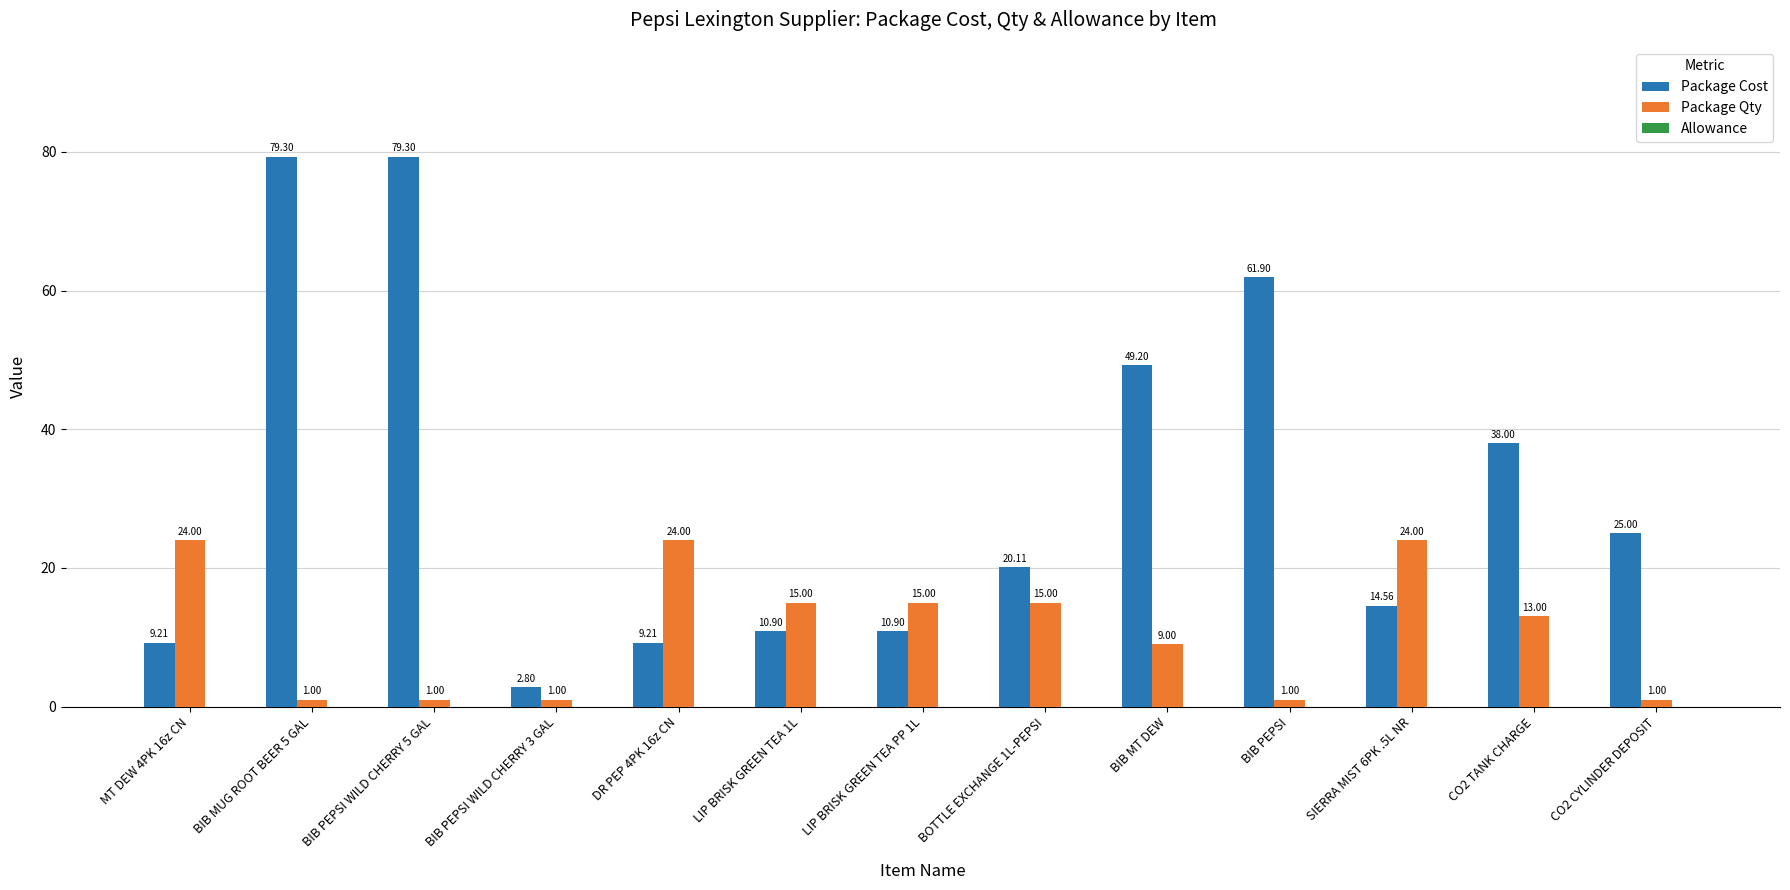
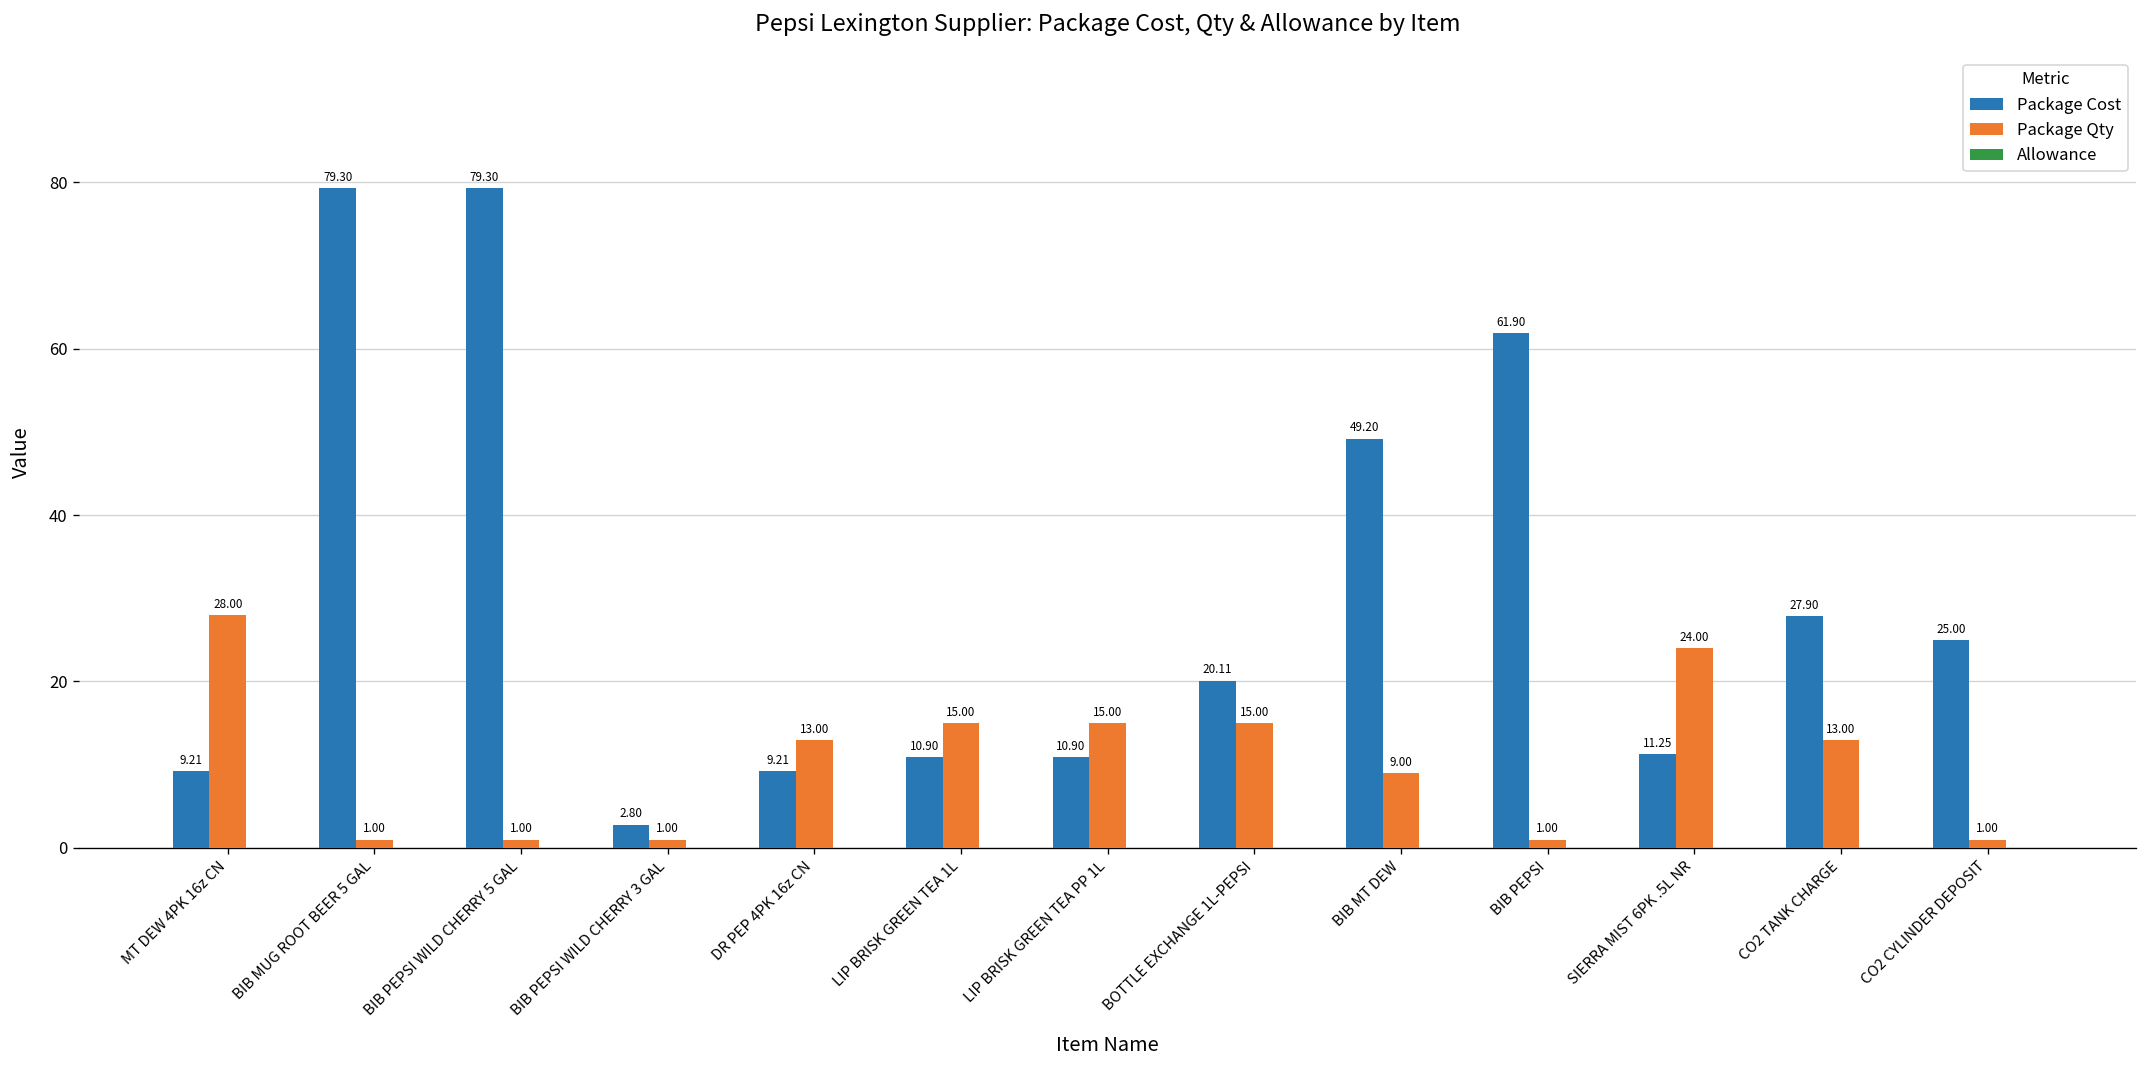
  {
    "Package Cost": {
      "MT DEW 4PK 16z CN": 9.21,
      "BIB MUG ROOT BEER 5 GAL": 79.30,
      "BIB PEPSI WILD CHERRY 5 GAL": 79.30,
      "BIB PEPSI WILD CHERRY 3 GAL": 2.80,
      "DR PEP 4PK 16z CN": 9.21,
      "LIP BRISK GREEN TEA 1L": 10.90,
      "LIP BRISK GREEN TEA PP 1L": 10.90,
      "BOTTLE EXCHANGE 1L-PEPSI": 20.11,
      "BIB MT DEW": 49.20,
      "BIB PEPSI": 61.90,
-     "SIERRA MIST 6PK .5L NR": 14.56,
-     "CO2 TANK CHARGE": 38.00,
+     "SIERRA MIST 6PK .5L NR": 11.25,
+     "CO2 TANK CHARGE": 27.90,
      "CO2 CYLINDER DEPOSIT": 25.00
    },
    "Package Qty": {
-     "MT DEW 4PK 16z CN": 24.00,
+     "MT DEW 4PK 16z CN": 28.00,
      "BIB MUG ROOT BEER 5 GAL": 1.00,
      "BIB PEPSI WILD CHERRY 5 GAL": 1.00,
      "BIB PEPSI WILD CHERRY 3 GAL": 1.00,
-     "DR PEP 4PK 16z CN": 24.00,
+     "DR PEP 4PK 16z CN": 13.00,
      "LIP BRISK GREEN TEA 1L": 15.00,
      "LIP BRISK GREEN TEA PP 1L": 15.00,
      "BOTTLE EXCHANGE 1L-PEPSI": 15.00,
      "BIB MT DEW": 9.00,
      "BIB PEPSI": 1.00,
      "SIERRA MIST 6PK .5L NR": 24.00,
      "CO2 TANK CHARGE": 13.00,
      "CO2 CYLINDER DEPOSIT": 1.00
    },
    "Allowance": {
      "MT DEW 4PK 16z CN": 0,
      "BIB MUG ROOT BEER 5 GAL": 0,
      "BIB PEPSI WILD CHERRY 5 GAL": 0,
      "BIB PEPSI WILD CHERRY 3 GAL": 0,
      "DR PEP 4PK 16z CN": 0,
      "LIP BRISK GREEN TEA 1L": 0,
      "LIP BRISK GREEN TEA PP 1L": 0,
      "BOTTLE EXCHANGE 1L-PEPSI": 0,
      "BIB MT DEW": 0,
      "BIB PEPSI": 0,
      "SIERRA MIST 6PK .5L NR": 0,
      "CO2 TANK CHARGE": 0,
      "CO2 CYLINDER DEPOSIT": 0
    }
  }
